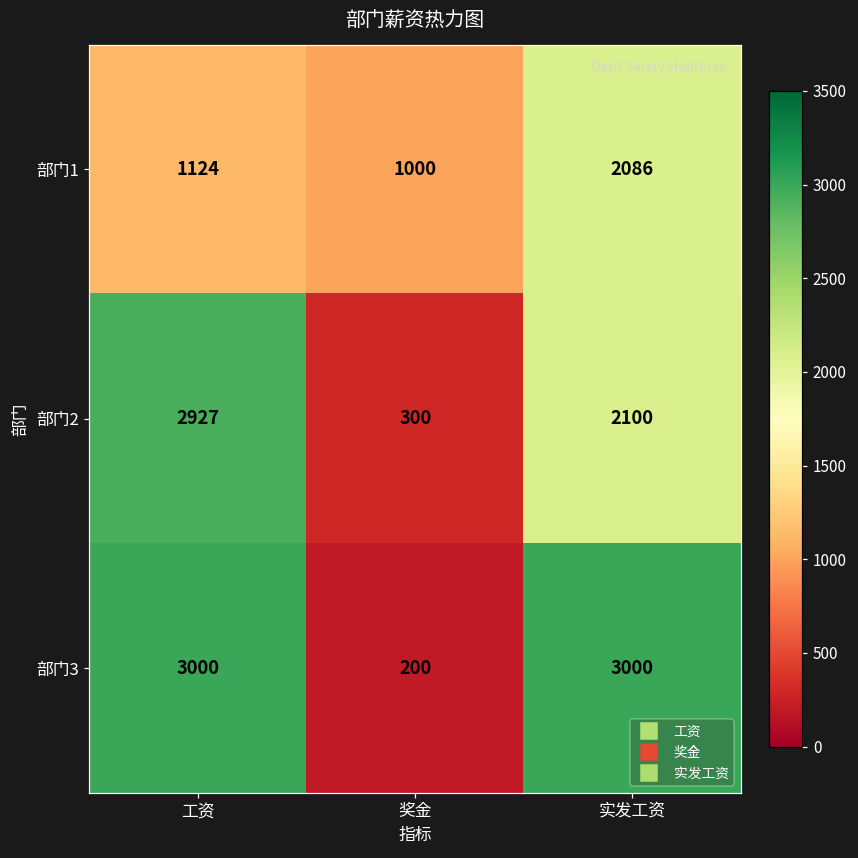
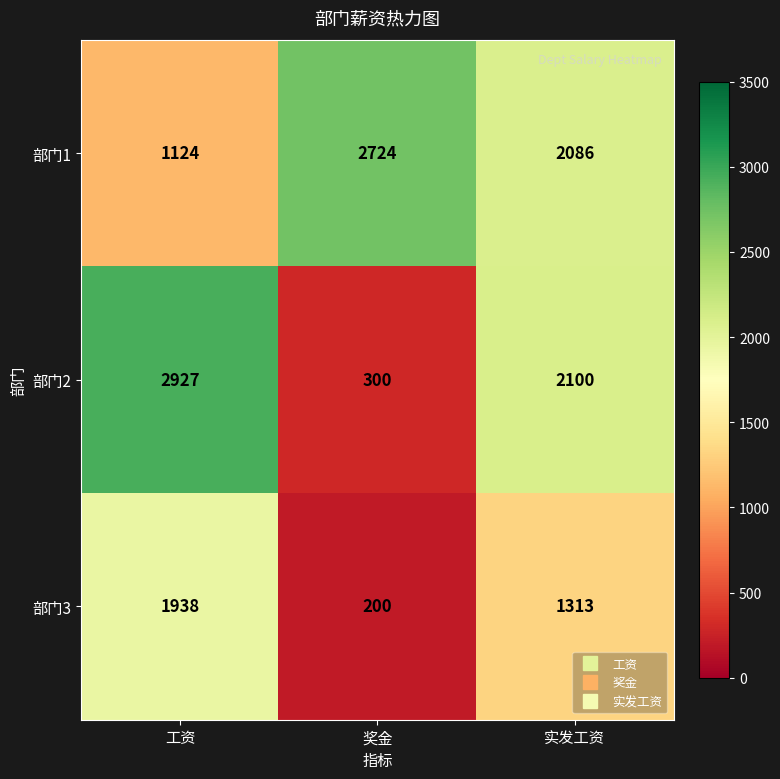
  {
    "部门1": {
      "工资": 1124,
-     "奖金": 1000
+     "奖金": 2724
    },
    "部门2": {
      "工资": 2927,
      "奖金": 300,
      "实发工资": 2100
    },
    "部门3": {
-     "工资": 3000,
+     "工资": 1938,
      "奖金": 200,
-     "实发工资": 3000
+     "实发工资": 1313
    }
  }
